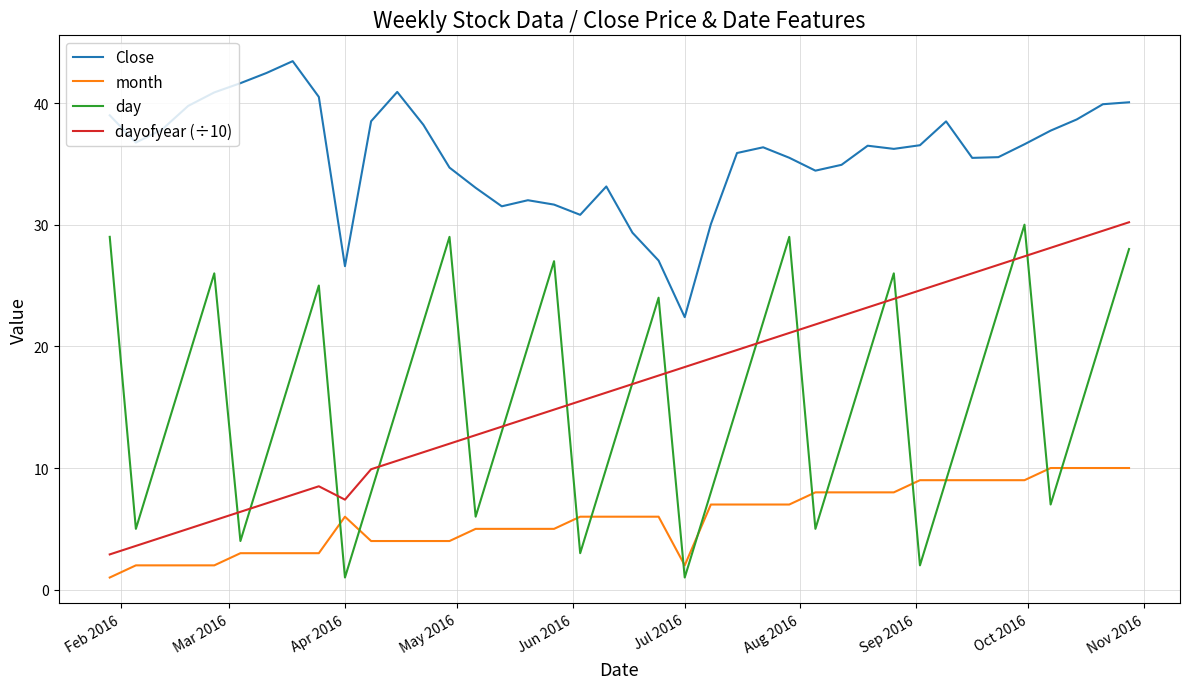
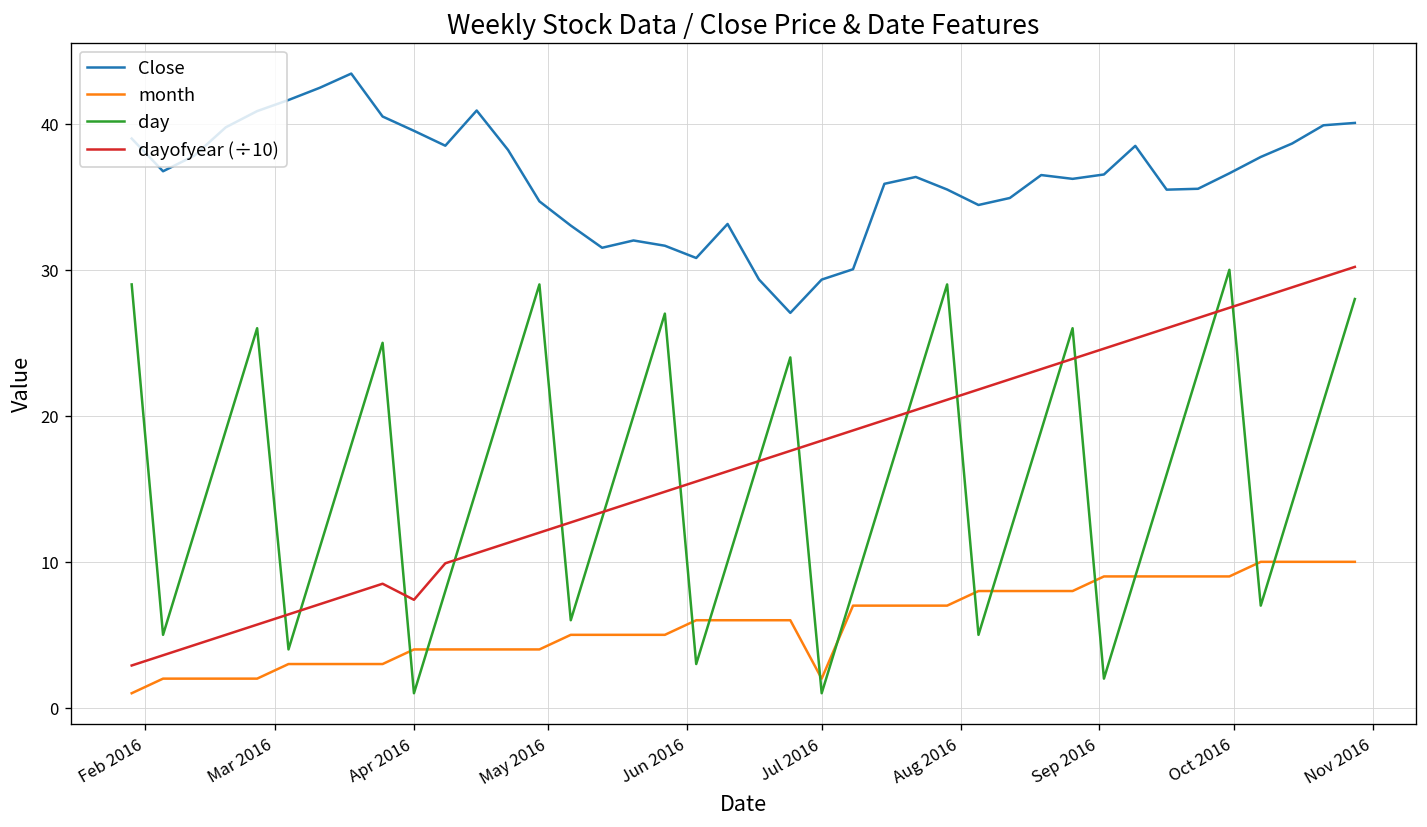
  {
    "Close": {
-     "Apr 2016": 26.6,
-     "Jul 2016": 22.4
+     "Apr 2016": 39.5,
+     "Jul 2016": 29.3
    },
    "month": {
-     "Apr 2016": 6,
+     "Apr 2016": 4,
      "Jul 2016": 2
    },
    "day": {
      "Apr 2016": 1.0,
      "Jul 2016": 1.0
    },
    "dayofyear (÷10)": {
      "Apr 2016": 7.4,
      "Jul 2016": 18.3
    }
  }
